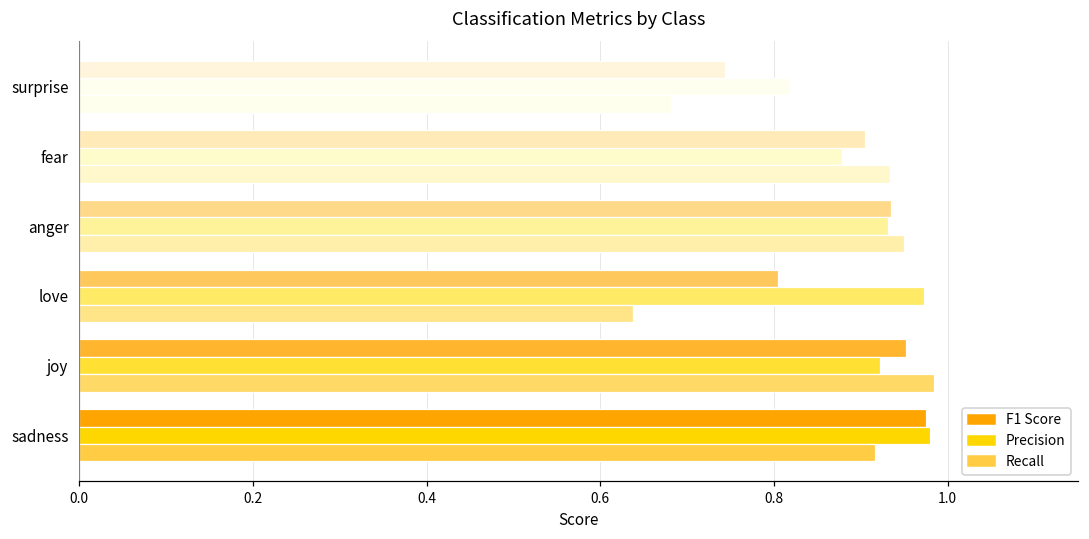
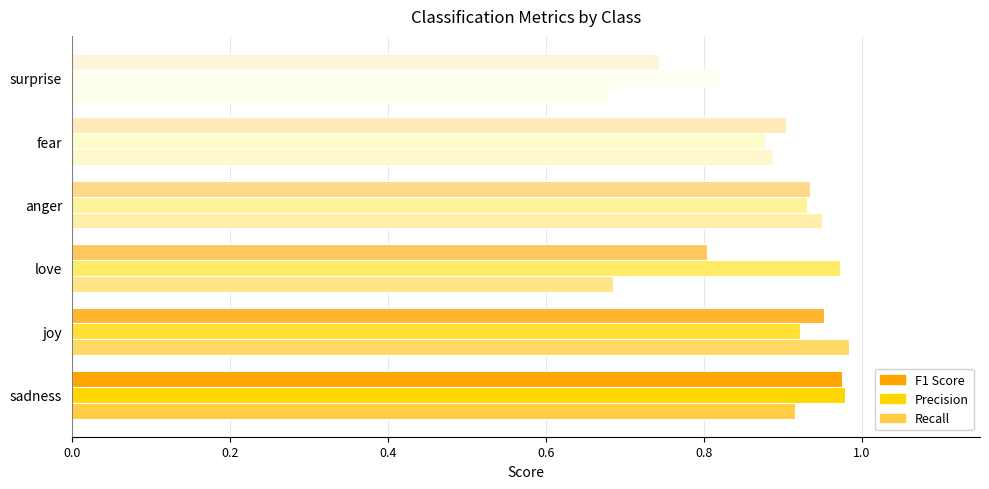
  {
    "Recall": {
      "surprise": 0.68,
-     "fear": 0.93,
+     "fear": 0.89,
      "anger": 0.95,
-     "love": 0.64,
+     "love": 0.69,
      "joy": 0.98,
      "sadness": 0.92
    }
  }
